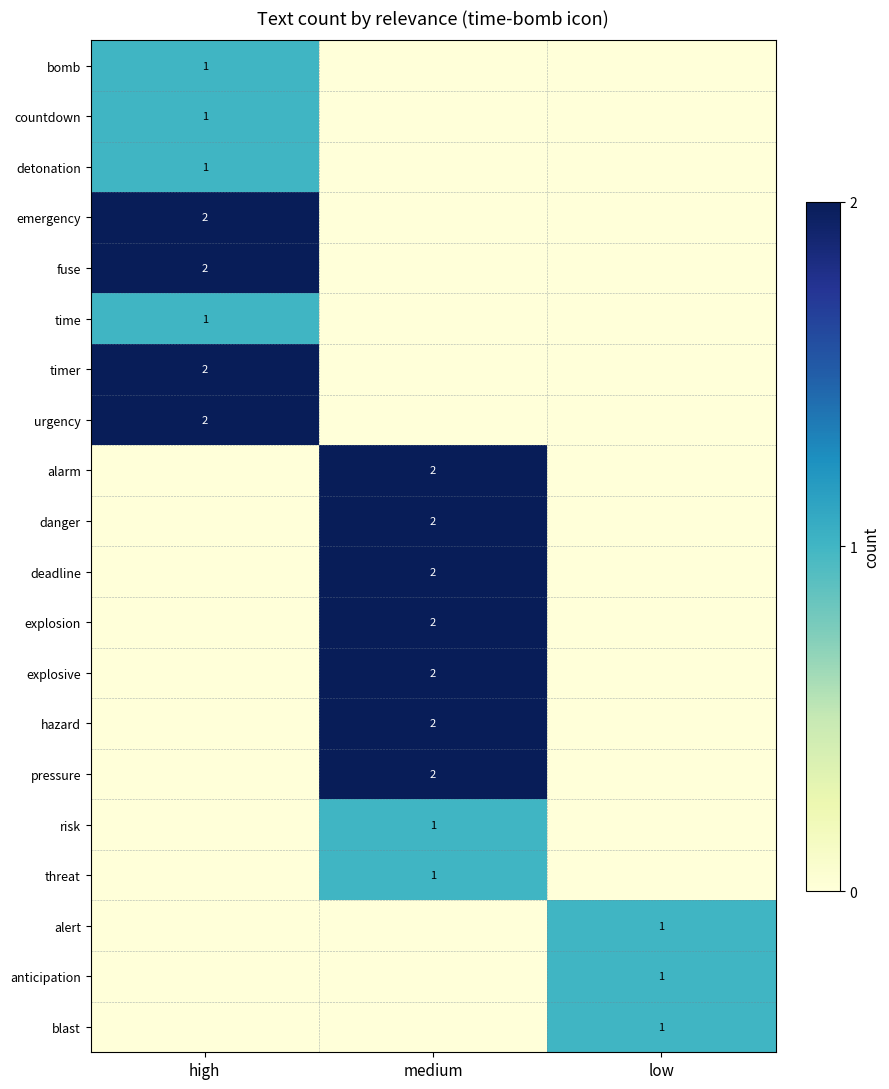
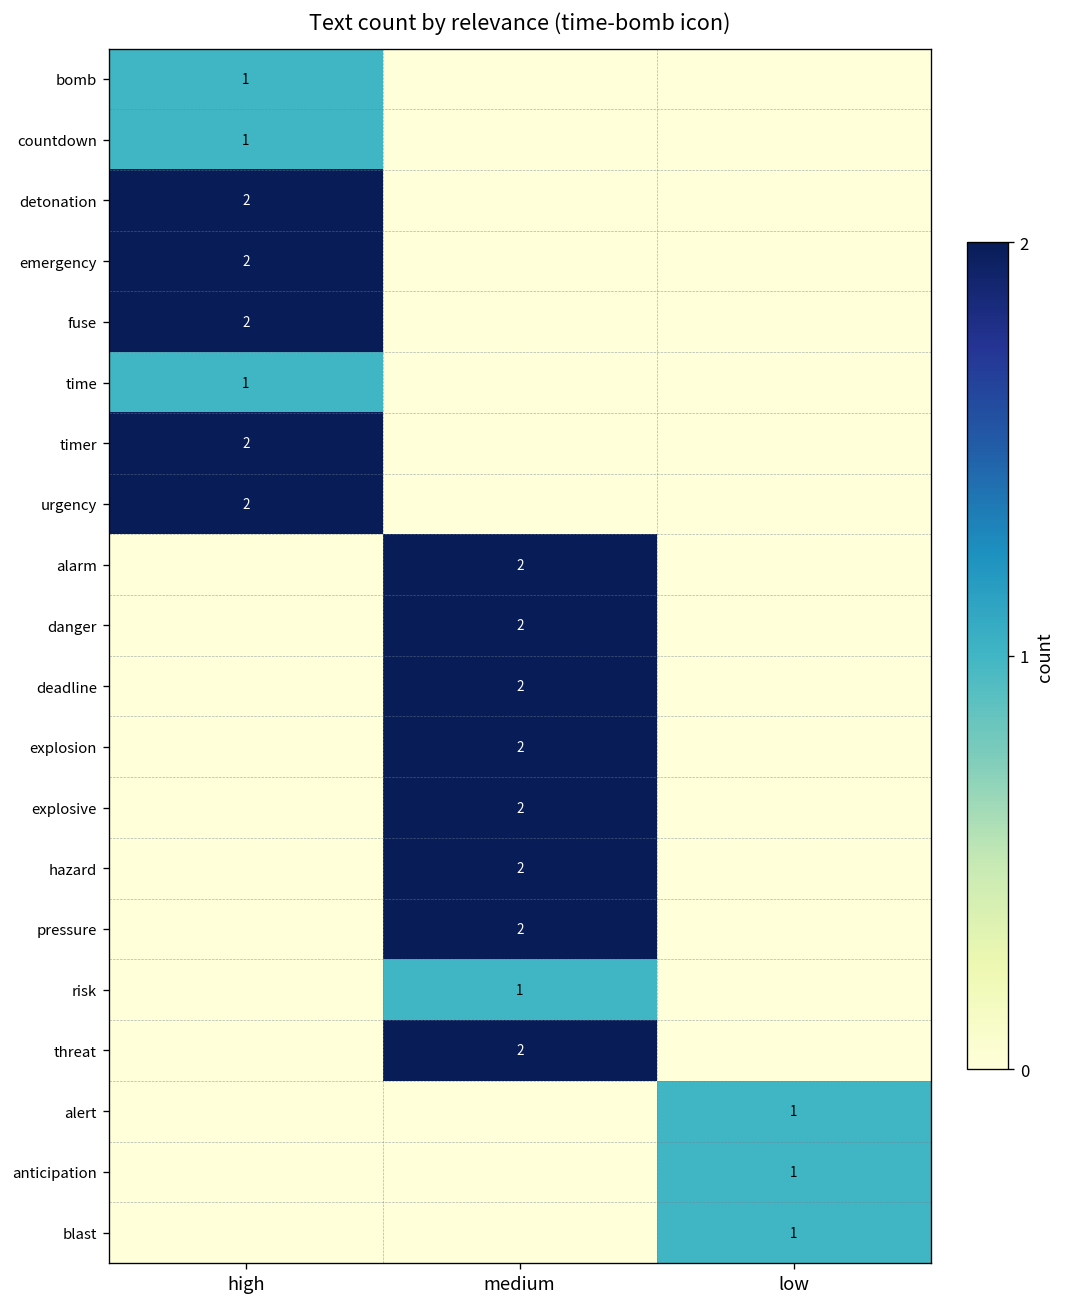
  {
    "bomb": {
      "high": 1
    },
    "countdown": {
      "high": 1
    },
    "detonation": {
-     "high": 1
+     "high": 2
    },
    "emergency": {
      "high": 2
    },
    "fuse": {
      "high": 2
    },
    "time": {
      "high": 1
    },
    "timer": {
      "high": 2
    },
    "urgency": {
      "high": 2
    },
    "alarm": {
      "medium": 2
    },
    "danger": {
      "medium": 2
    },
    "deadline": {
      "medium": 2
    },
    "explosion": {
      "medium": 2
    },
    "explosive": {
      "medium": 2
    },
    "hazard": {
      "medium": 2
    },
    "pressure": {
      "medium": 2
    },
    "risk": {
      "medium": 1
    },
    "threat": {
-     "medium": 1
+     "medium": 2
    },
    "alert": {
      "low": 1
    },
    "anticipation": {
      "low": 1
    },
    "blast": {
      "low": 1
    }
  }
